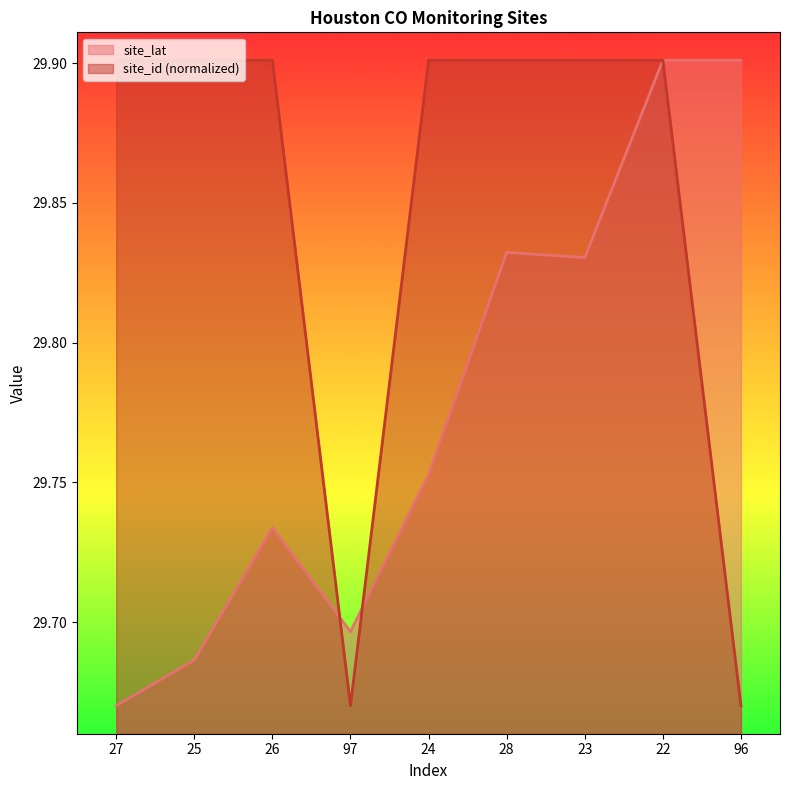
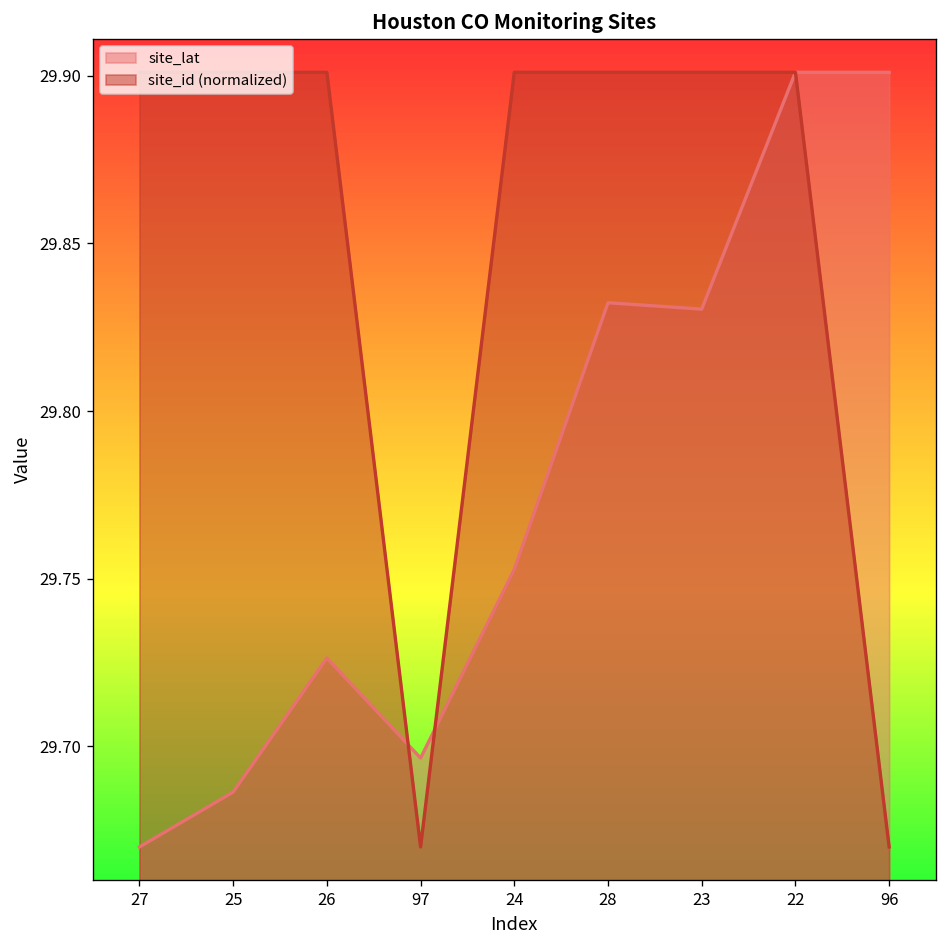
  {
    "site_lat": {
      "27": 29.670,
      "25": 29.686,
-     "26": 29.734,
+     "26": 29.726,
      "97": 29.697,
      "24": 29.753,
      "28": 29.832,
      "23": 29.830,
      "96": 29.901
    },
    "site_id (normalized)": {
      "26": 29.901,
      "97": 29.670,
      "24": 29.901,
      "28": 29.901,
      "23": 29.901,
      "96": 29.670
    }
  }
